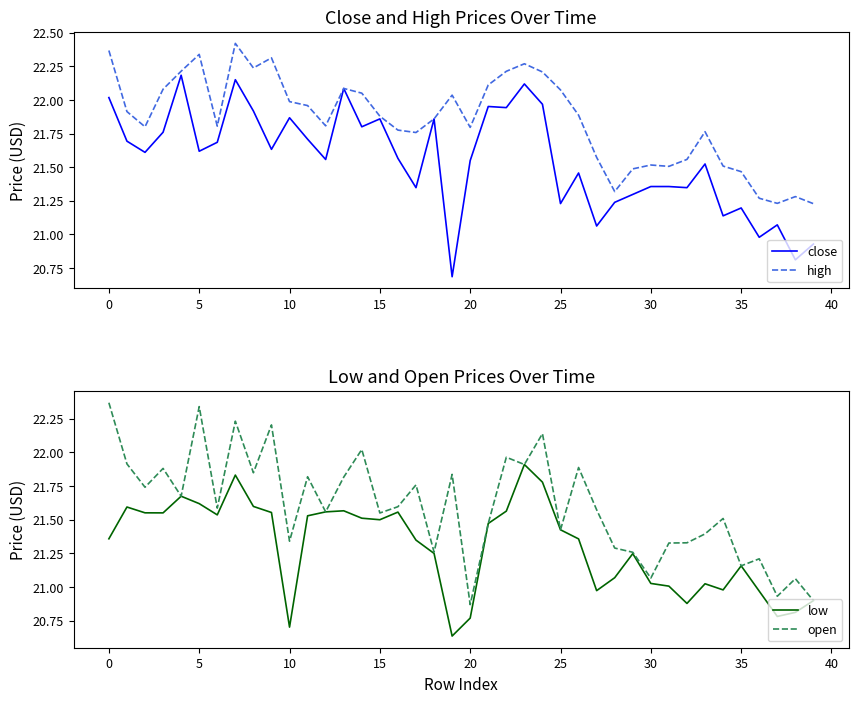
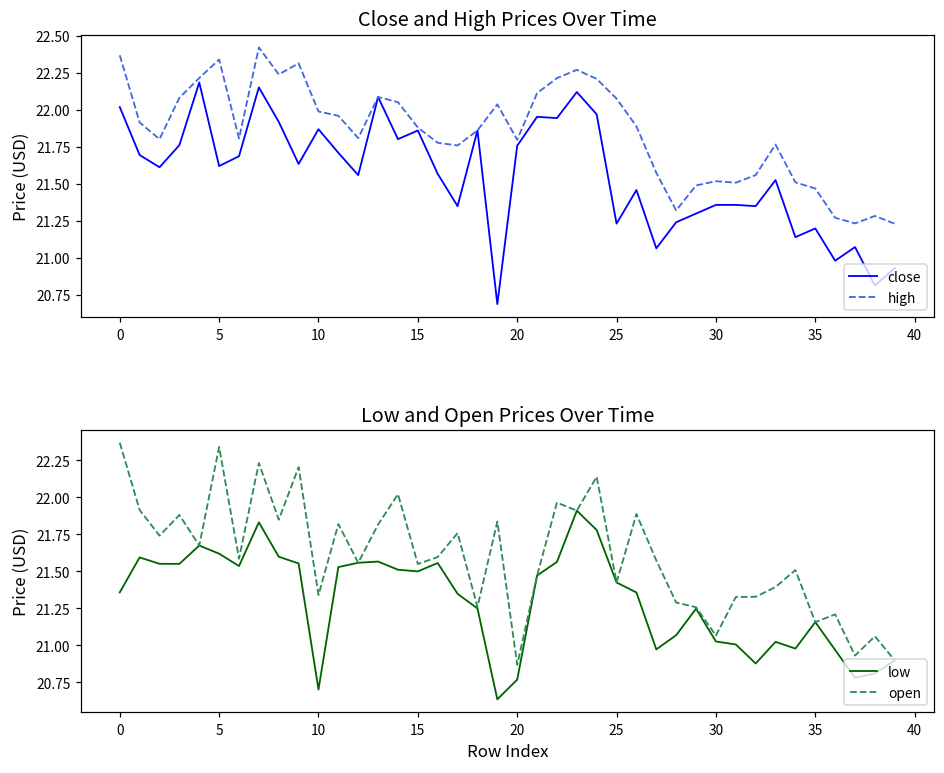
  {
    "Close and High Prices Over Time": {
      "close": {
        "0": 22.02,
        "5": 21.62,
        "10": 21.87,
        "15": 21.86,
-       "20": 21.55,
+       "20": 21.76,
        "25": 21.23,
        "30": 21.36,
        "35": 21.20
      },
      "high": {
        "0": 22.37,
        "5": 22.34,
        "10": 21.99,
        "15": 21.88,
        "20": 21.80,
        "25": 22.07,
        "30": 21.52,
        "35": 21.47
      }
    },
    "Low and Open Prices Over Time": {
      "low": {
        "0": 21.36,
        "5": 21.62,
        "10": 20.70,
        "15": 21.50,
        "20": 20.77,
        "30": 21.03
      },
      "open": {
        "0": 22.37,
        "5": 22.34,
        "10": 21.34,
        "15": 21.55,
        "20": 20.87,
        "30": 21.07
      }
    }
  }
